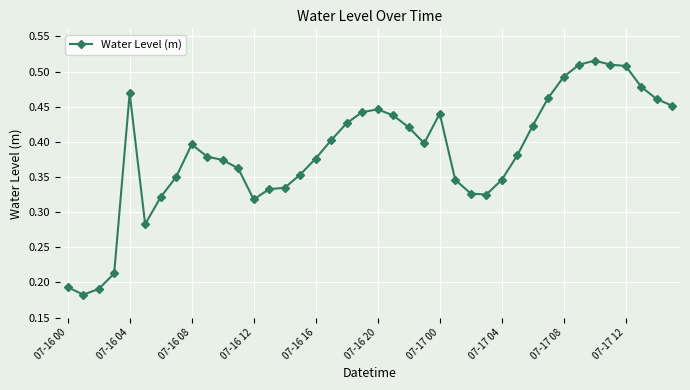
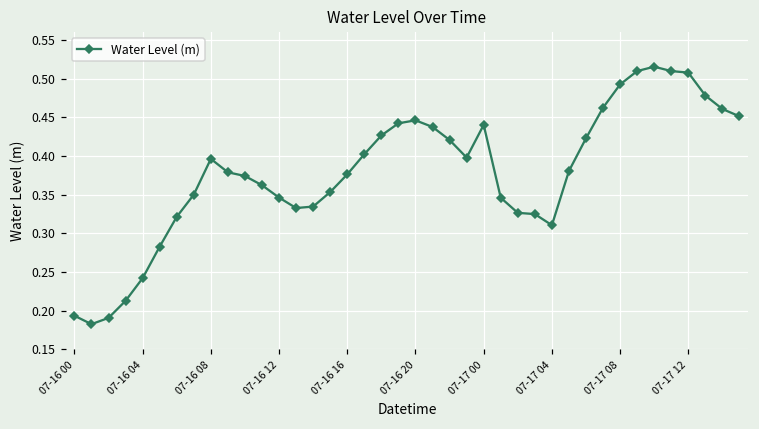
  {
    "07-16 00": 0.19,
-   "07-16 04": 0.47,
+   "07-16 04": 0.24,
    "07-16 08": 0.40,
-   "07-16 12": 0.32,
+   "07-16 12": 0.35,
    "07-16 16": 0.38,
    "07-16 20": 0.45,
    "07-17 00": 0.44,
-   "07-17 04": 0.35,
+   "07-17 04": 0.31,
    "07-17 08": 0.49,
    "07-17 12": 0.51
  }
